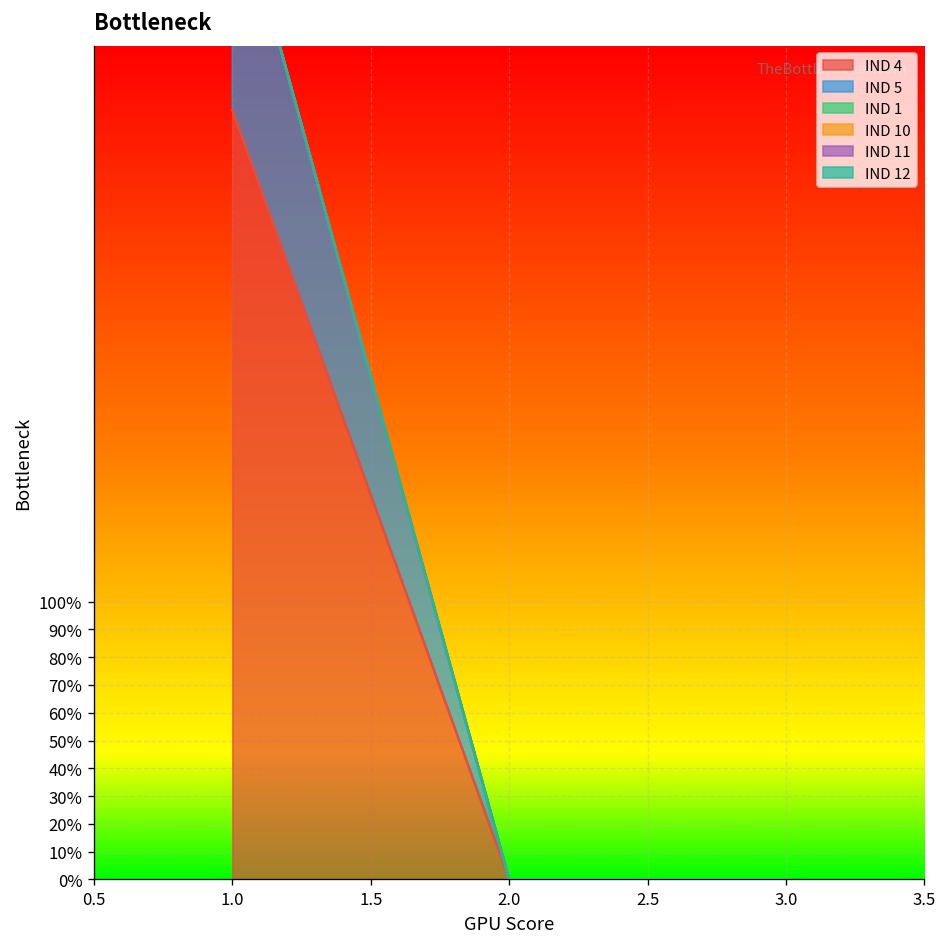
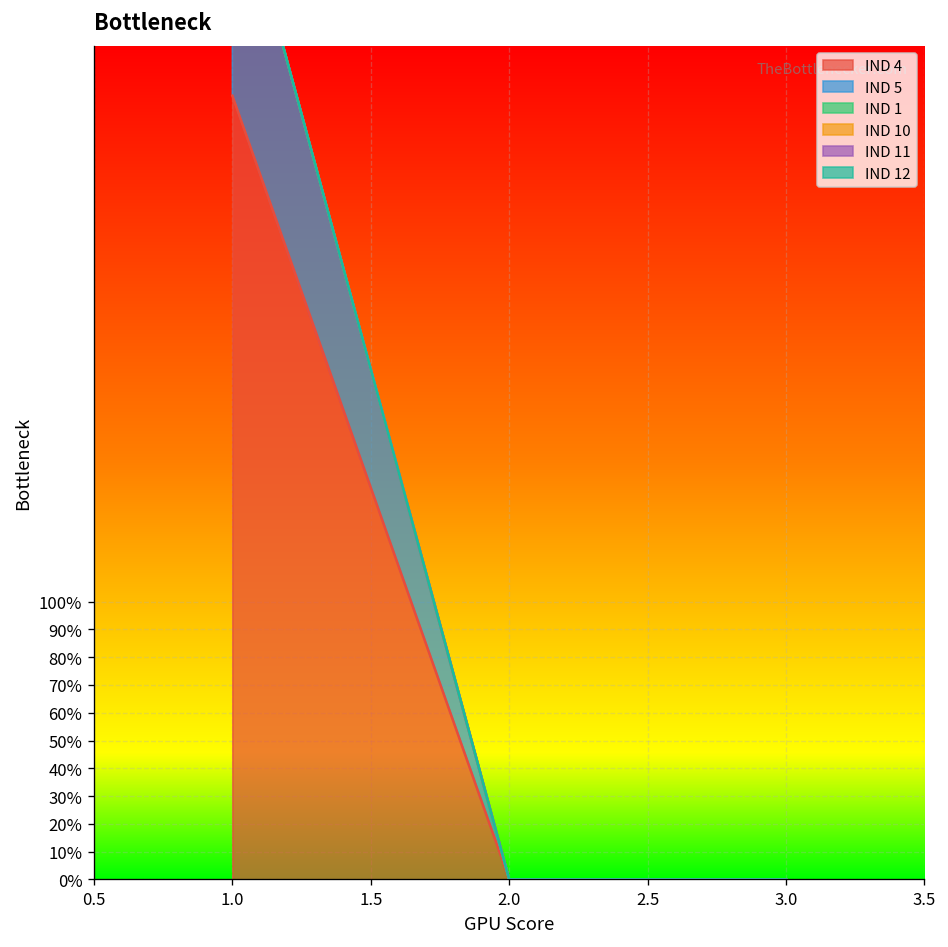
  {
    "IND 4": {
-     "1.0": "277%"
+     "1.0": "282%"
    }
  }
